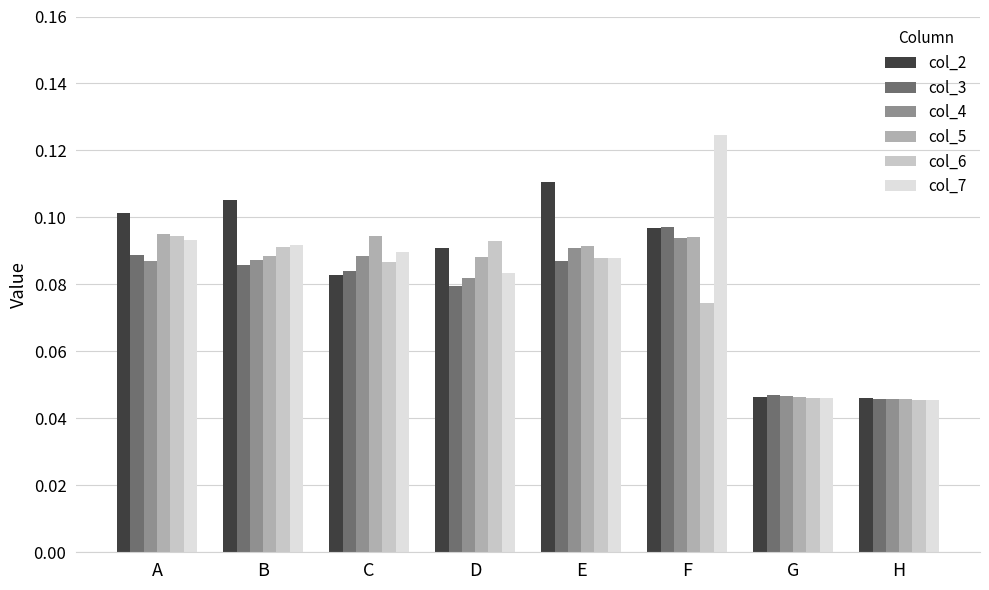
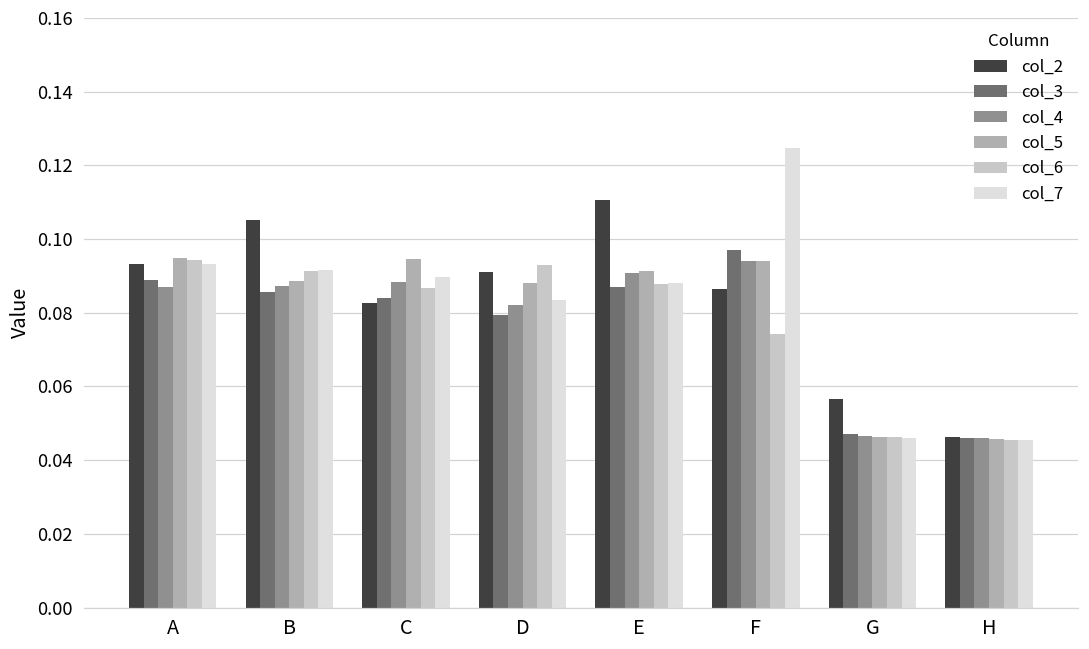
  {
    "col_2": {
-     "A": 0.101,
+     "A": 0.093,
      "B": 0.105,
      "C": 0.083,
      "D": 0.091,
      "E": 0.111,
-     "F": 0.097,
-     "G": 0.047,
+     "F": 0.087,
+     "G": 0.057,
      "H": 0.046
    }
  }
